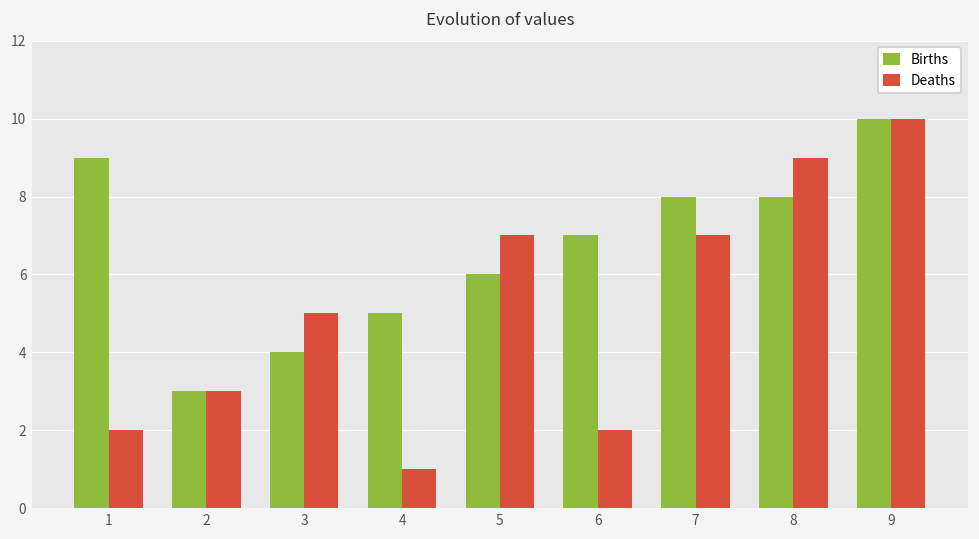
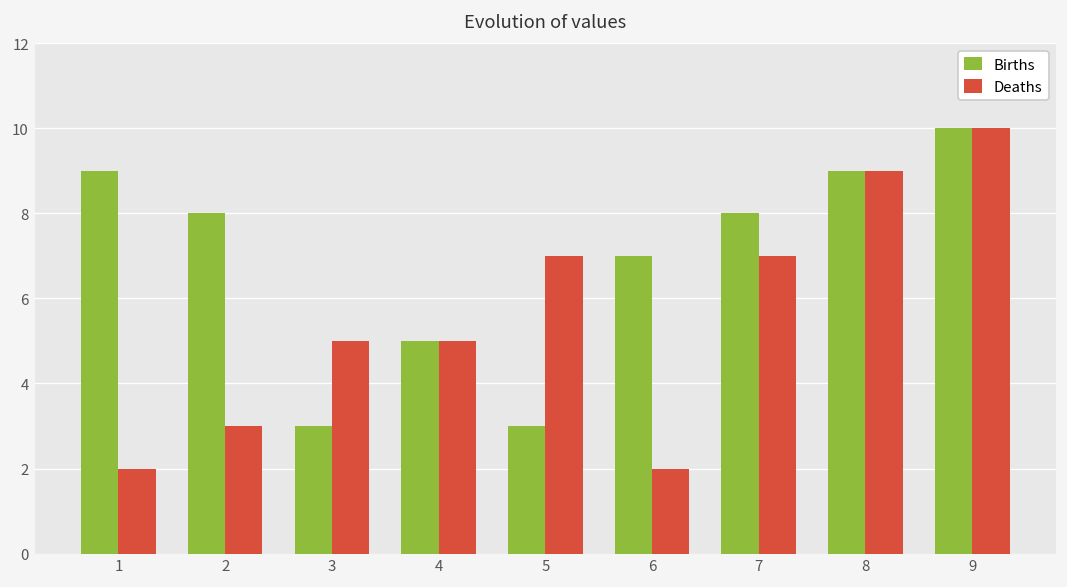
  {
    "Births": {
      "1": 9,
-     "2": 3,
-     "3": 4,
+     "2": 8,
+     "3": 3,
      "4": 5,
-     "5": 6,
+     "5": 3,
      "6": 7,
      "7": 8,
-     "8": 8,
+     "8": 9,
      "9": 10
    },
    "Deaths": {
      "1": 2,
      "2": 3,
      "3": 5,
-     "4": 1,
+     "4": 5,
      "5": 7,
      "6": 2,
      "7": 7,
      "8": 9,
      "9": 10
    }
  }
